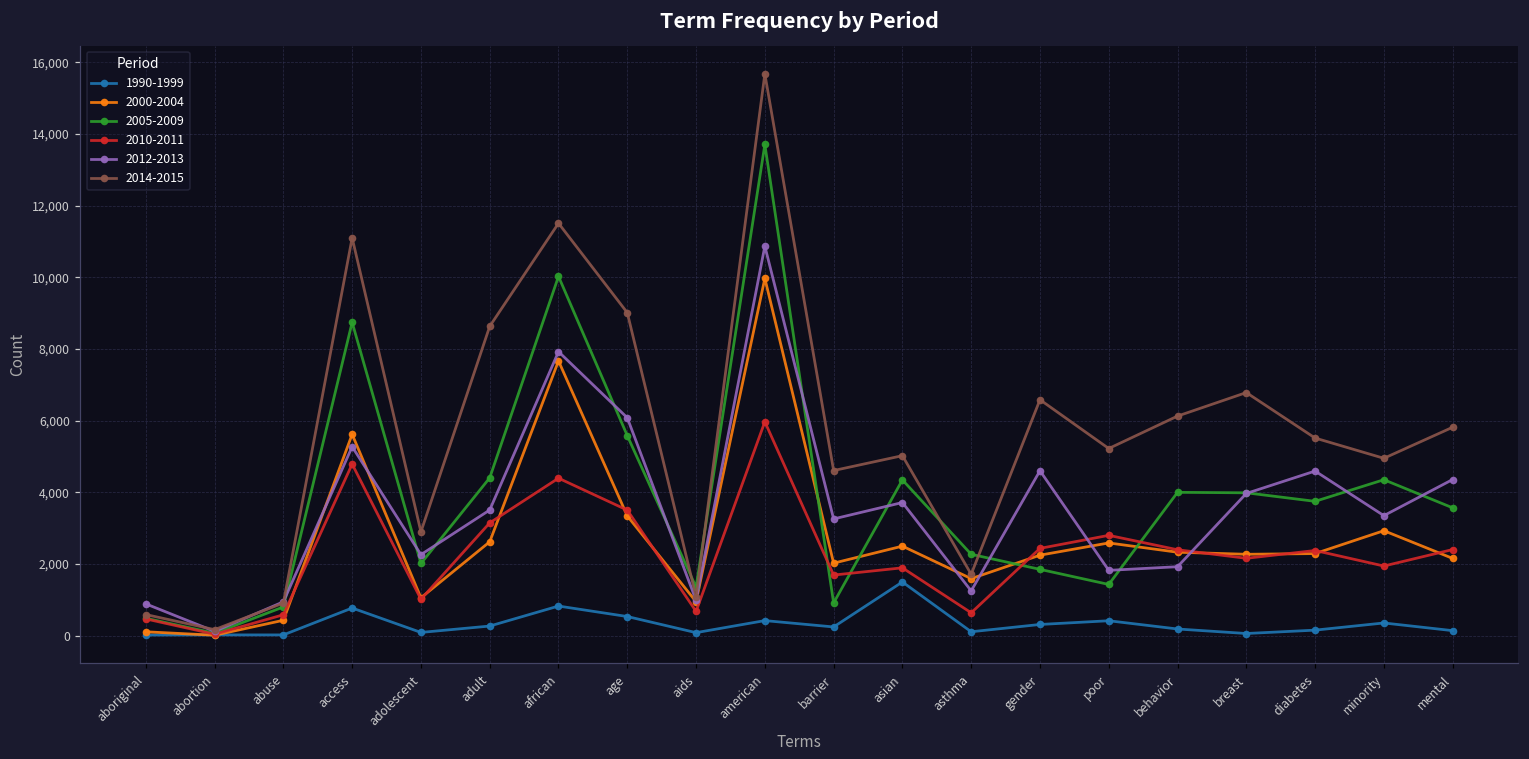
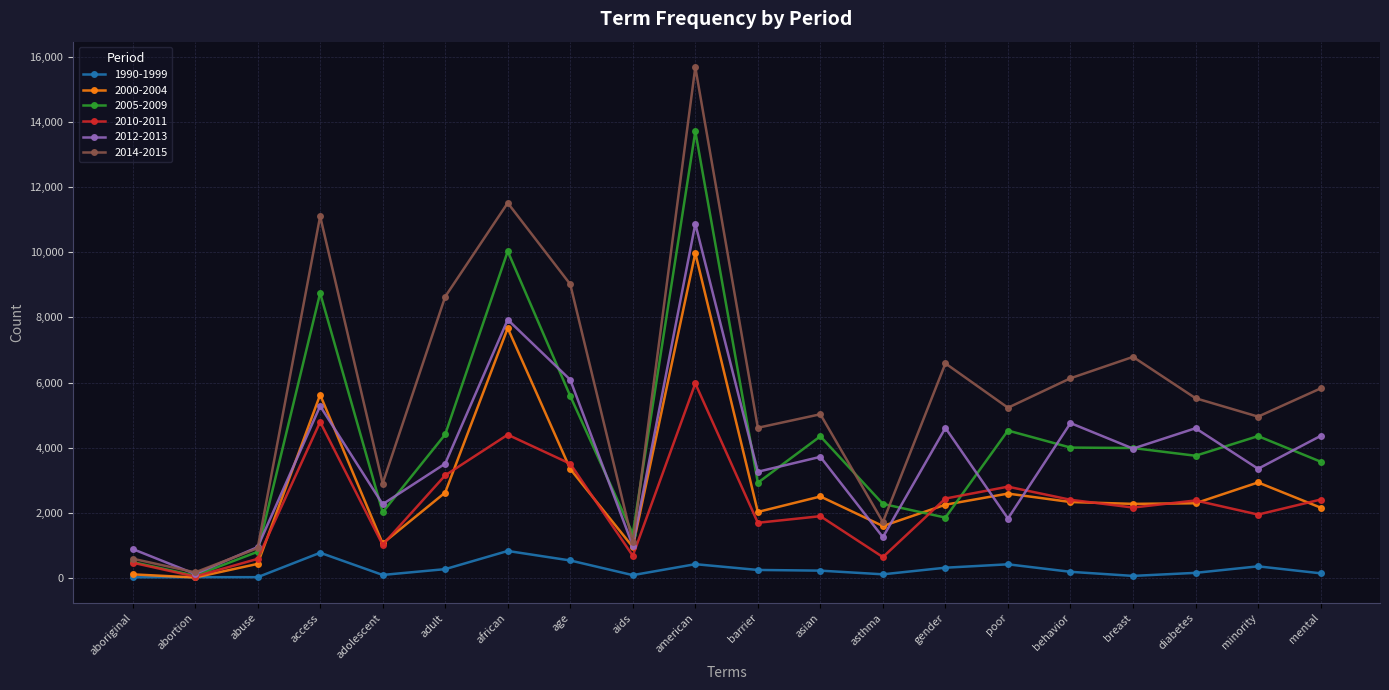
  {
    "1990-1999": {
      "aboriginal": "0",
      "abuse": "0",
      "access": "800",
      "adolescent": "100",
      "adult": "300",
      "african": "800",
      "age": "500",
      "aids": "100",
      "american": "400",
      "barrier": "200",
-     "asian": "1,500",
+     "asian": "200",
      "asthma": "100",
      "gender": "300",
      "poor": "400",
      "behavior": "200",
      "breast": "100",
      "diabetes": "200",
      "minority": "400",
      "mental": "100"
    },
    "2000-2004": {
      "aboriginal": "100",
      "abuse": "400",
      "access": "5,600",
      "adult": "2,600",
      "african": "7,700",
      "age": "3,300",
      "american": "10,000",
      "barrier": "2,000",
      "asian": "2,500",
      "asthma": "1,600",
      "gender": "2,300",
      "poor": "2,600",
      "breast": "2,300",
      "diabetes": "2,300",
      "minority": "2,900",
      "mental": "2,200"
    },
    "2005-2009": {
      "abuse": "800",
      "access": "8,700",
      "adolescent": "2,000",
      "adult": "4,400",
      "african": "10,000",
      "age": "5,600",
      "aids": "1,400",
      "american": "13,700",
-     "barrier": "900",
+     "barrier": "2,900",
      "asian": "4,400",
      "asthma": "2,300",
      "gender": "1,900",
-     "poor": "1,400",
+     "poor": "4,500",
      "behavior": "4,000",
      "diabetes": "3,800",
      "minority": "4,400",
      "mental": "3,600"
    },
    "2010-2011": {
      "abuse": "600",
      "access": "4,800",
      "adult": "3,200",
      "african": "4,400",
      "age": "3,500",
      "aids": "700",
      "american": "6,000",
      "barrier": "1,700",
      "asian": "1,900",
      "asthma": "600",
      "gender": "2,400",
      "poor": "2,800",
      "breast": "2,200",
      "diabetes": "2,400",
      "minority": "1,900",
      "mental": "2,400"
    },
    "2012-2013": {
      "aboriginal": "900",
      "access": "5,300",
      "adolescent": "2,300",
      "adult": "3,500",
      "african": "7,900",
      "age": "6,100",
      "american": "10,900",
      "barrier": "3,300",
      "asian": "3,700",
      "asthma": "1,300",
      "gender": "4,600",
      "poor": "1,800",
-     "behavior": "1,900",
+     "behavior": "4,800",
      "diabetes": "4,600",
      "minority": "3,400",
      "mental": "4,400"
    },
    "2014-2015": {
      "aboriginal": "600",
      "access": "11,100",
      "adolescent": "2,900",
      "adult": "8,600",
      "african": "11,500",
      "age": "9,000",
      "aids": "1,100",
      "american": "15,700",
      "barrier": "4,600",
      "asian": "5,000",
      "asthma": "1,700",
      "gender": "6,600",
      "poor": "5,200",
      "behavior": "6,100",
      "breast": "6,800",
      "diabetes": "5,500",
      "minority": "5,000",
      "mental": "5,800"
    }
  }
